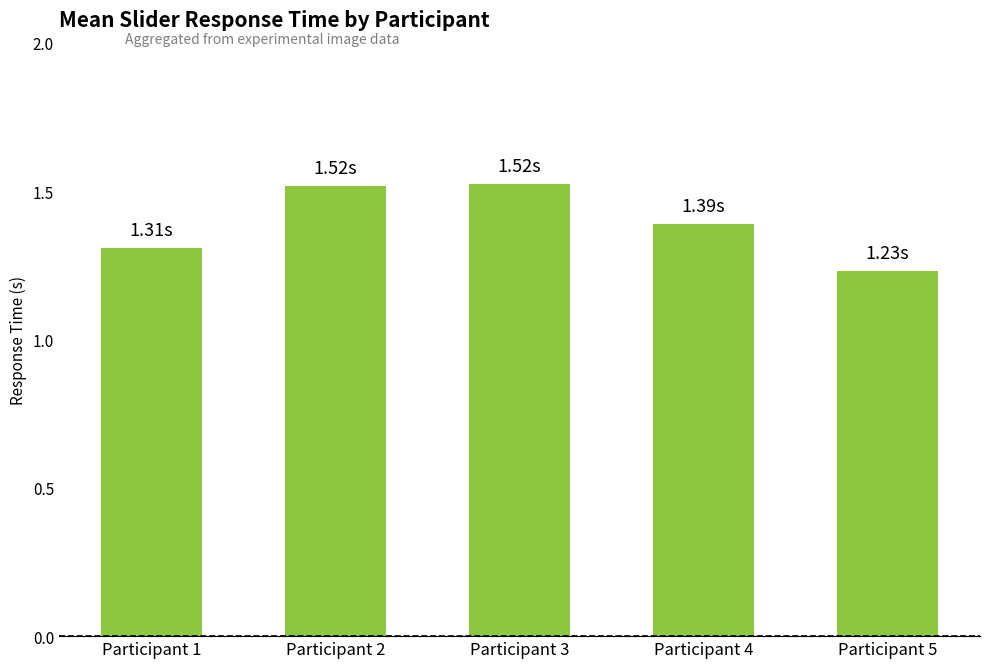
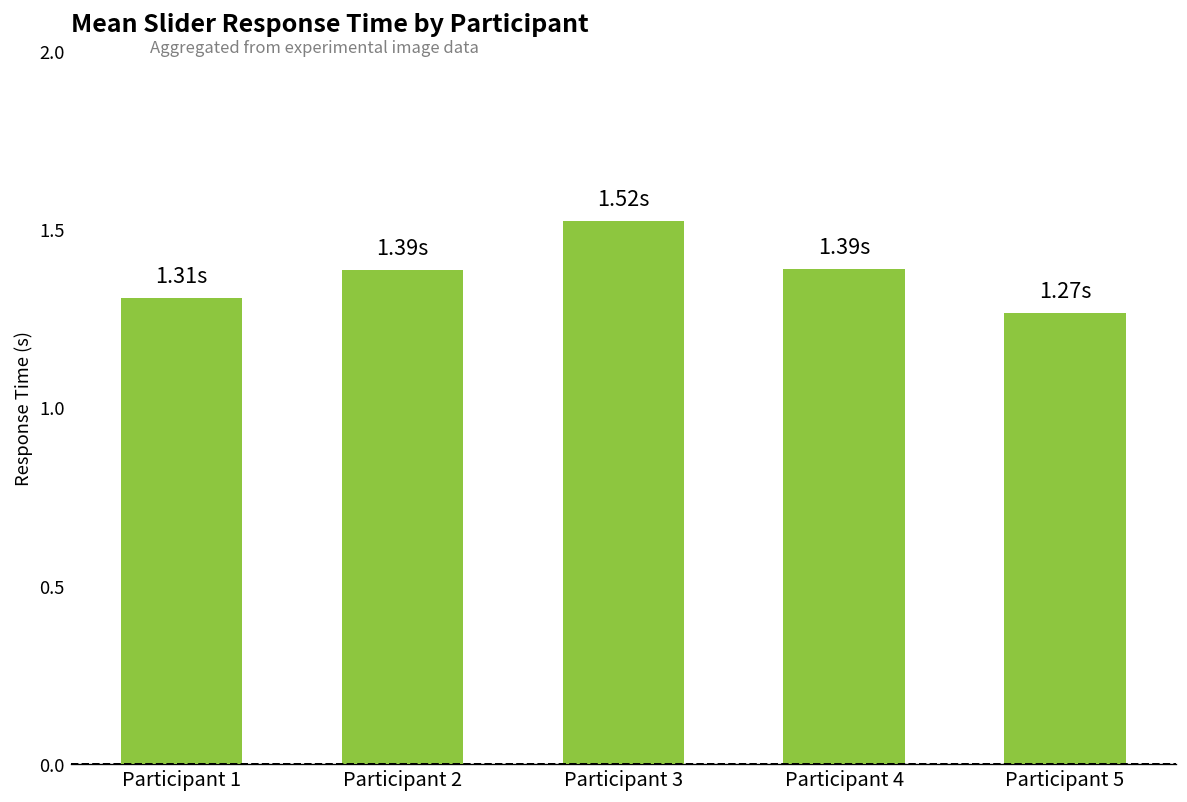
  {
    "Participant 1": "1.31s",
-   "Participant 2": "1.52s",
+   "Participant 2": "1.39s",
    "Participant 3": "1.52s",
    "Participant 4": "1.39s",
-   "Participant 5": "1.23s"
+   "Participant 5": "1.27s"
  }
